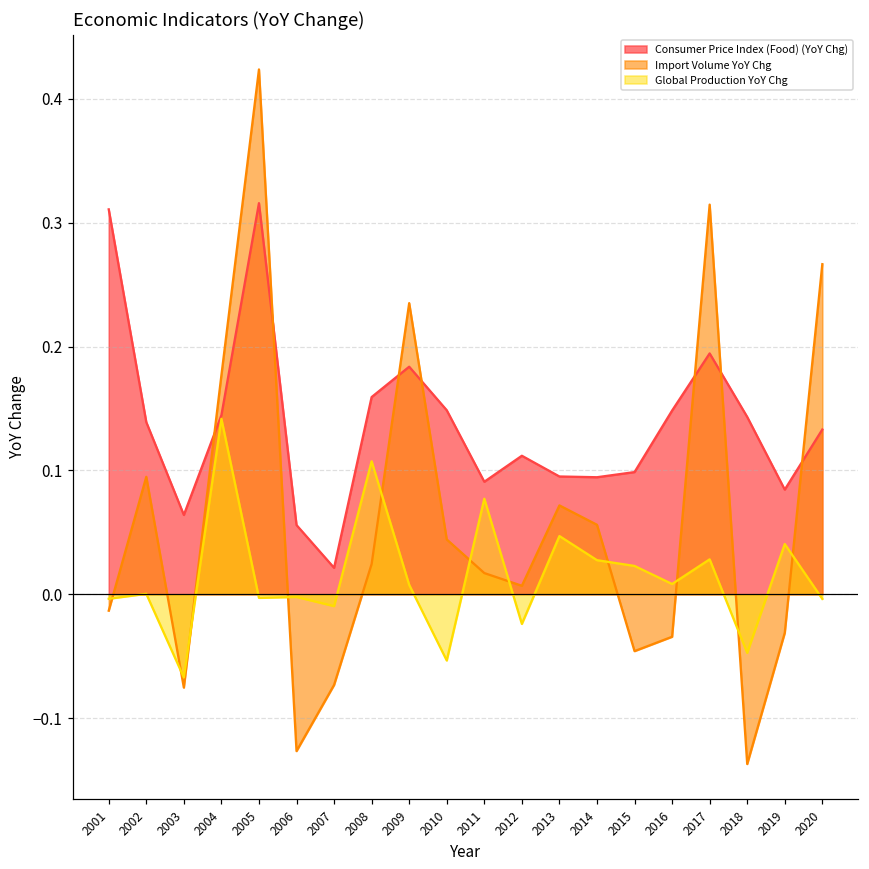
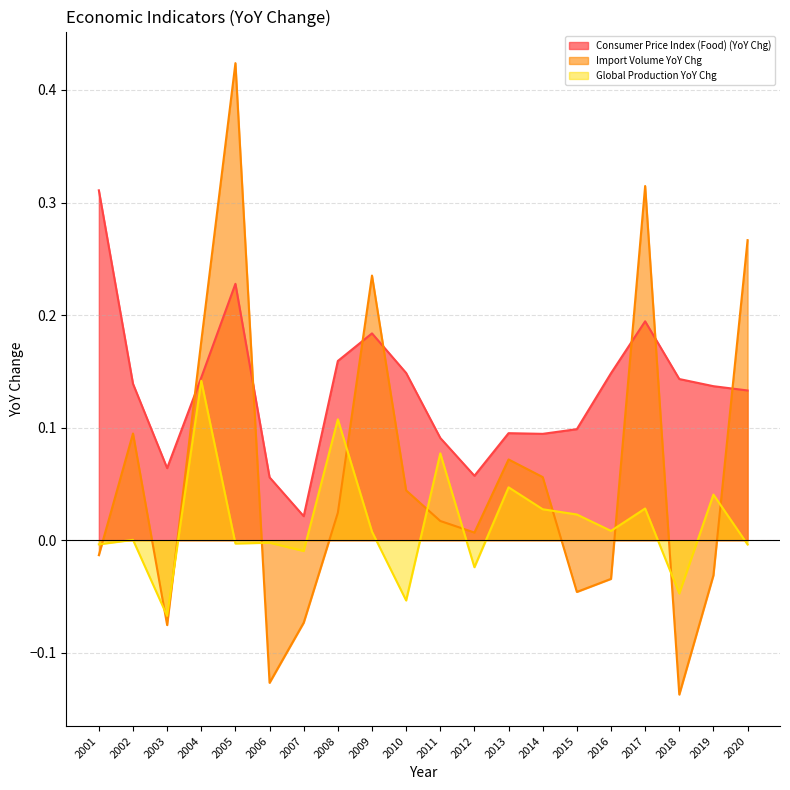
  {
    "Consumer Price Index (Food) (YoY Chg)": {
      "2001": 0.311,
      "2002": 0.139,
      "2003": 0.064,
      "2004": 0.145,
-     "2005": 0.316,
+     "2005": 0.228,
      "2006": 0.056,
      "2007": 0.021,
      "2008": 0.159,
      "2009": 0.184,
      "2010": 0.149,
      "2011": 0.091,
-     "2012": 0.112,
+     "2012": 0.057,
      "2013": 0.095,
      "2014": 0.094,
      "2015": 0.099,
      "2016": 0.148,
      "2017": 0.194,
      "2018": 0.143,
-     "2019": 0.084,
+     "2019": 0.137,
      "2020": 0.133
    }
  }
